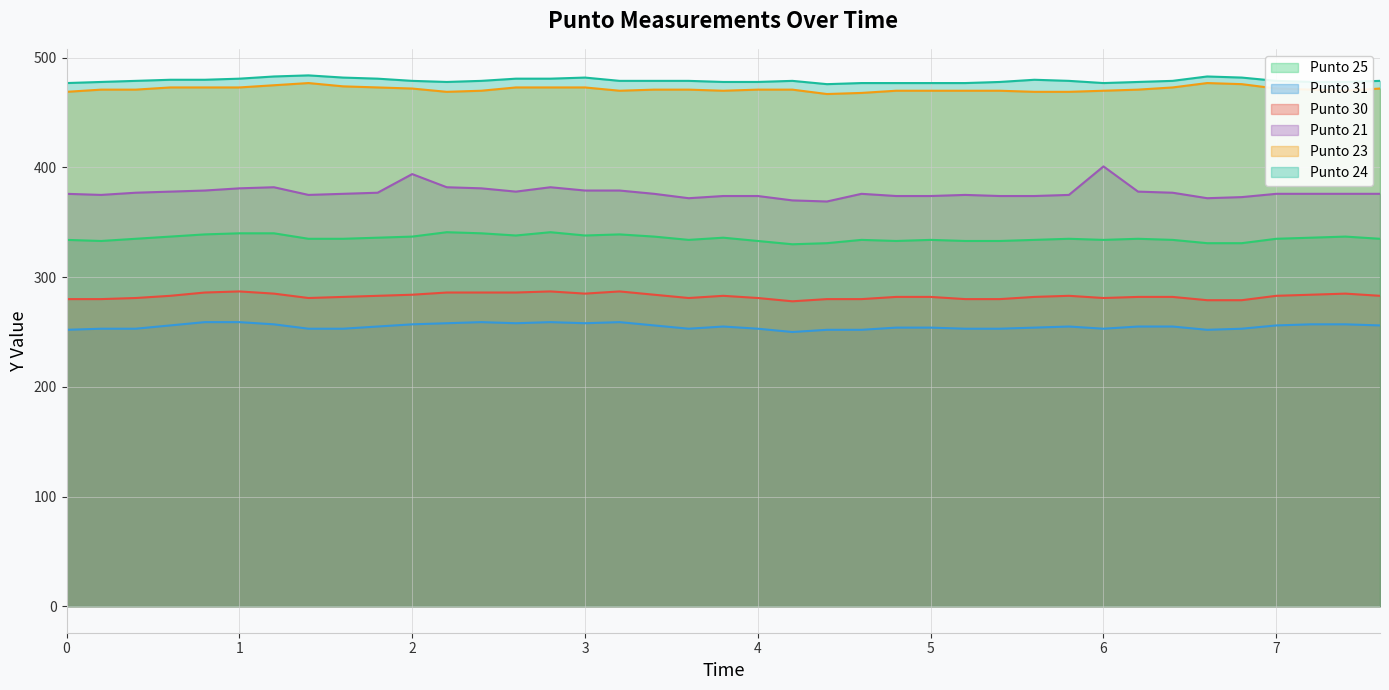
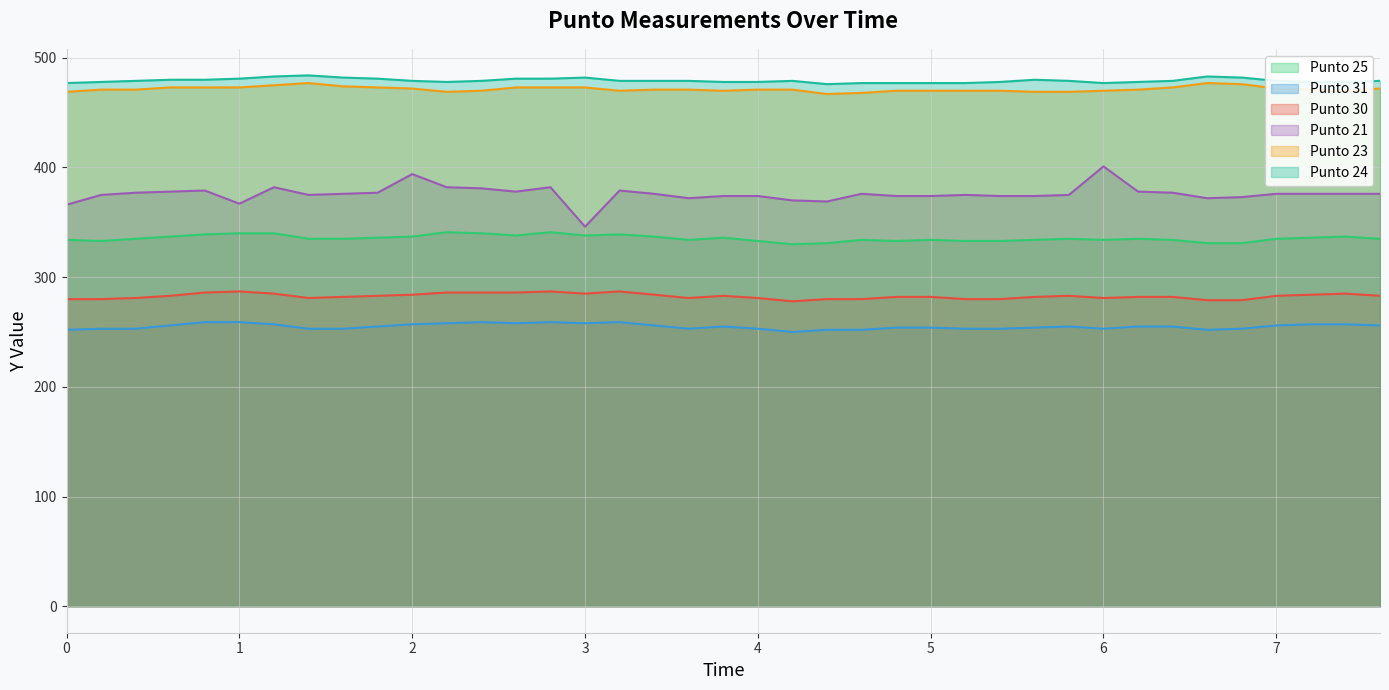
  {
    "Punto 21": {
-     "0": 376,
-     "1": 381,
+     "0": 366,
+     "1": 367,
      "2": 394,
-     "3": 379,
+     "3": 346,
      "4": 374,
      "5": 374,
      "6": 401,
      "7": 376
    }
  }
